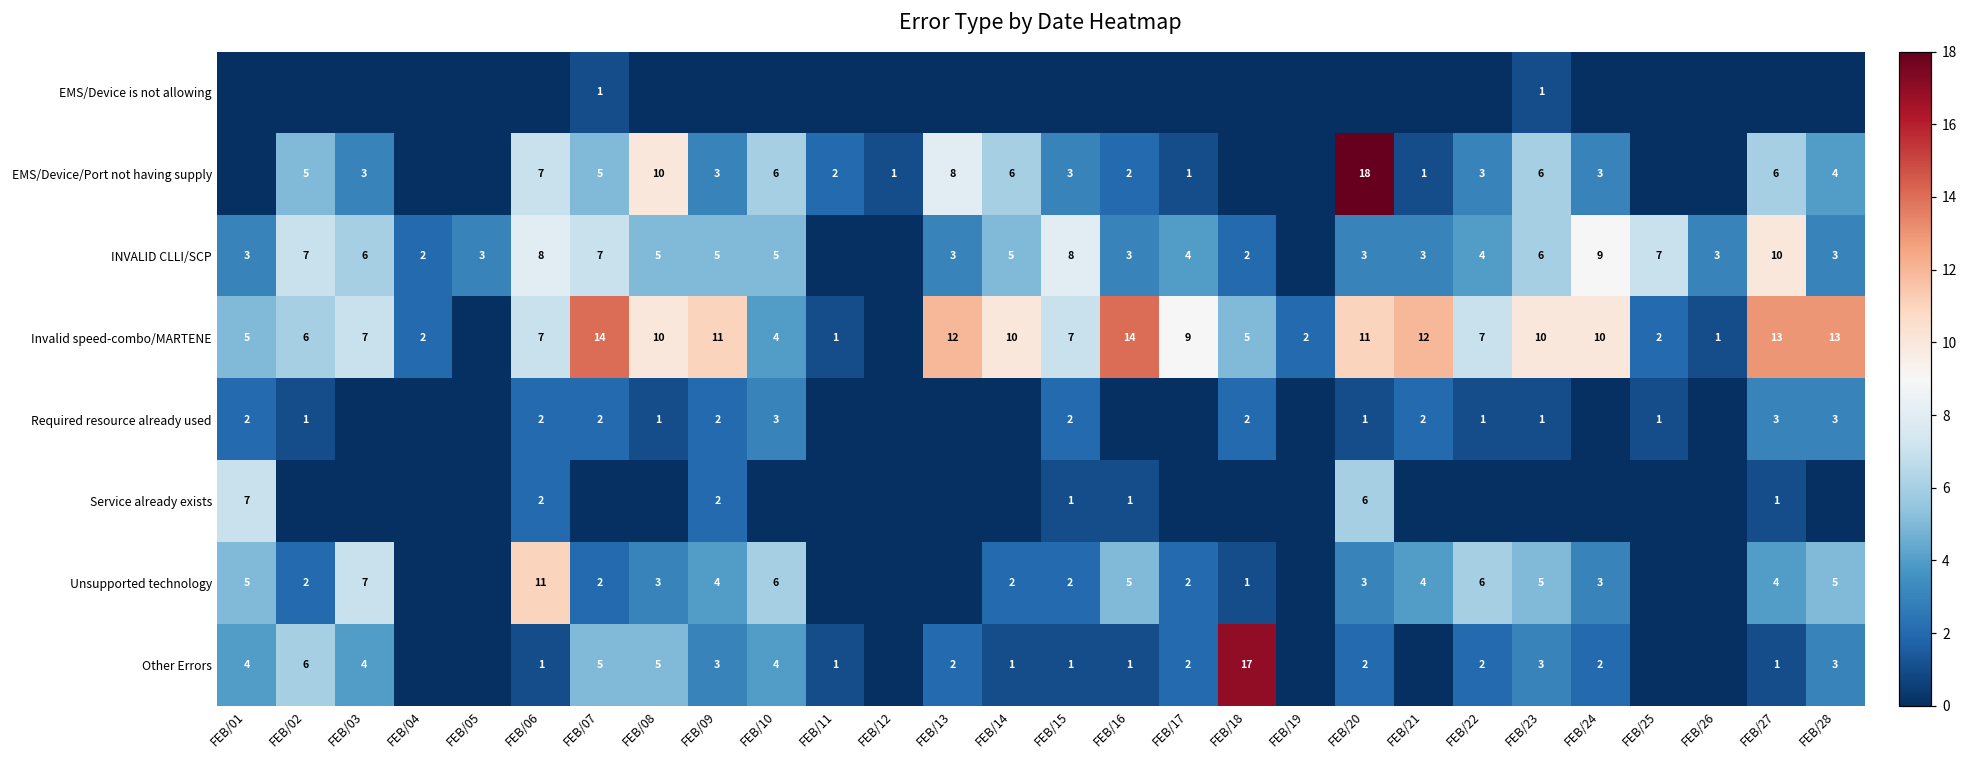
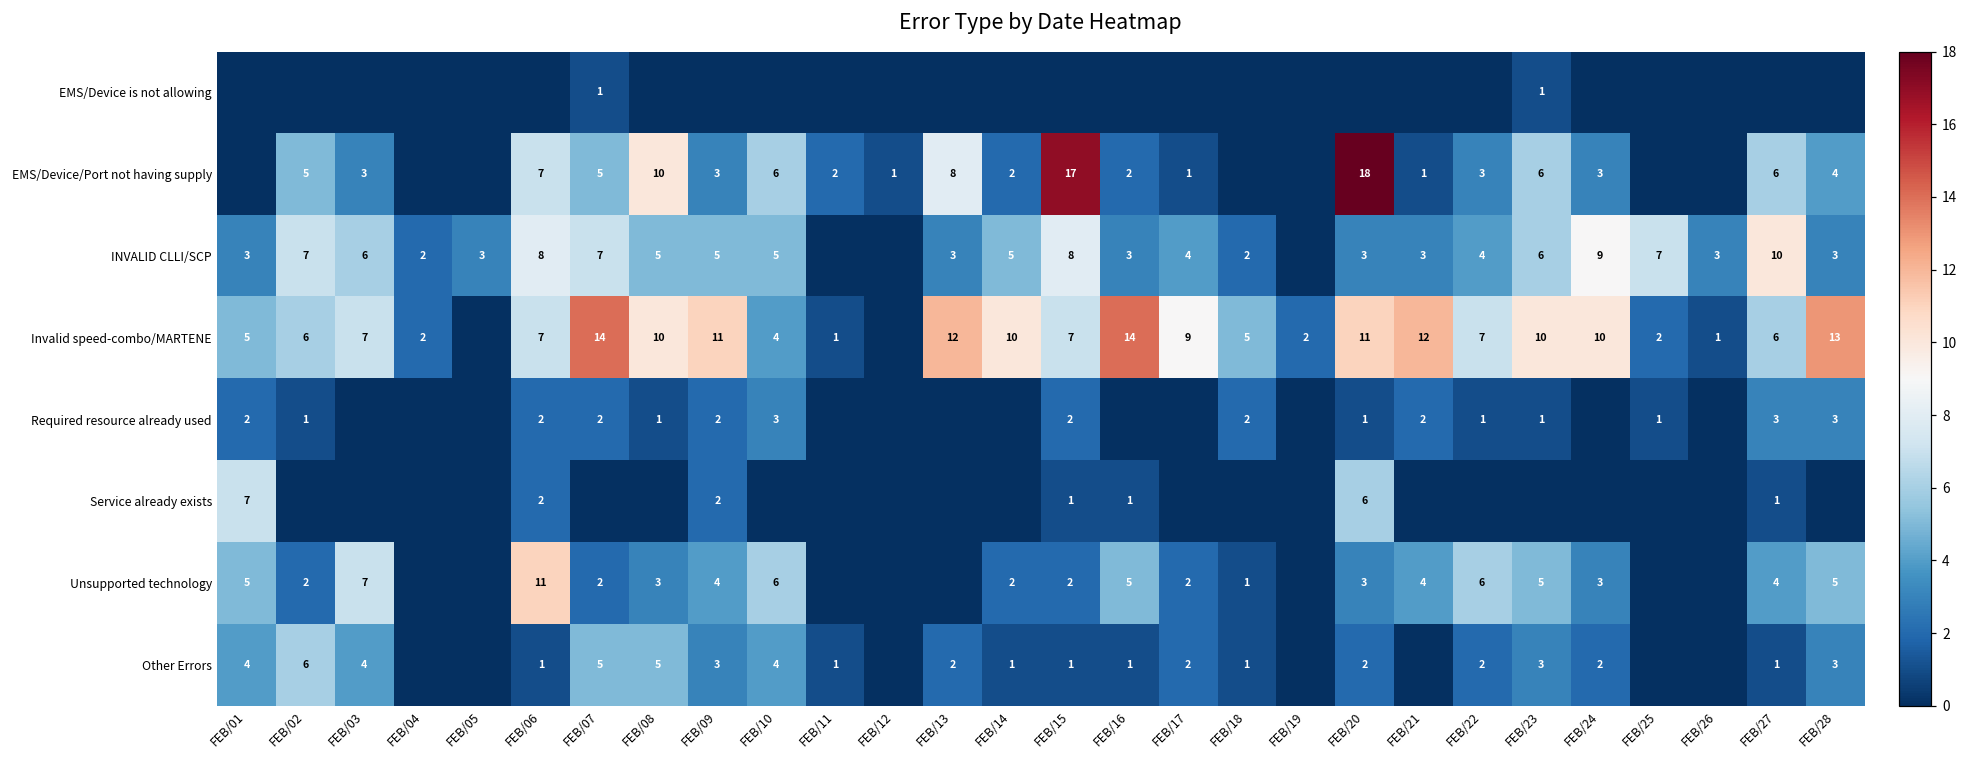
  {
    "EMS/Device is not allowing": {
      "FEB/07": 1,
      "FEB/23": 1
    },
    "EMS/Device/Port not having supply": {
      "FEB/02": 5,
      "FEB/03": 3,
      "FEB/06": 7,
      "FEB/07": 5,
      "FEB/08": 10,
      "FEB/09": 3,
      "FEB/10": 6,
      "FEB/11": 2,
      "FEB/12": 1,
      "FEB/13": 8,
-     "FEB/14": 6,
-     "FEB/15": 3,
+     "FEB/14": 2,
+     "FEB/15": 17,
      "FEB/16": 2,
      "FEB/17": 1,
      "FEB/20": 18,
      "FEB/21": 1,
      "FEB/22": 3,
      "FEB/23": 6,
      "FEB/24": 3,
      "FEB/27": 6,
      "FEB/28": 4
    },
    "INVALID CLLI/SCP": {
      "FEB/01": 3,
      "FEB/02": 7,
      "FEB/03": 6,
      "FEB/04": 2,
      "FEB/05": 3,
      "FEB/06": 8,
      "FEB/07": 7,
      "FEB/08": 5,
      "FEB/09": 5,
      "FEB/10": 5,
      "FEB/13": 3,
      "FEB/14": 5,
      "FEB/15": 8,
      "FEB/16": 3,
      "FEB/17": 4,
      "FEB/18": 2,
      "FEB/20": 3,
      "FEB/21": 3,
      "FEB/22": 4,
      "FEB/23": 6,
      "FEB/24": 9,
      "FEB/25": 7,
      "FEB/26": 3,
      "FEB/27": 10,
      "FEB/28": 3
    },
    "Invalid speed-combo/MARTENE": {
      "FEB/01": 5,
      "FEB/02": 6,
      "FEB/03": 7,
      "FEB/04": 2,
      "FEB/06": 7,
      "FEB/07": 14,
      "FEB/08": 10,
      "FEB/09": 11,
      "FEB/10": 4,
      "FEB/11": 1,
      "FEB/13": 12,
      "FEB/14": 10,
      "FEB/15": 7,
      "FEB/16": 14,
      "FEB/17": 9,
      "FEB/18": 5,
      "FEB/19": 2,
      "FEB/20": 11,
      "FEB/21": 12,
      "FEB/22": 7,
      "FEB/23": 10,
      "FEB/24": 10,
      "FEB/25": 2,
      "FEB/26": 1,
-     "FEB/27": 13,
+     "FEB/27": 6,
      "FEB/28": 13
    },
    "Required resource already used": {
      "FEB/01": 2,
      "FEB/02": 1,
      "FEB/06": 2,
      "FEB/07": 2,
      "FEB/08": 1,
      "FEB/09": 2,
      "FEB/10": 3,
      "FEB/15": 2,
      "FEB/18": 2,
      "FEB/20": 1,
      "FEB/21": 2,
      "FEB/22": 1,
      "FEB/23": 1,
      "FEB/25": 1,
      "FEB/27": 3,
      "FEB/28": 3
    },
    "Service already exists": {
      "FEB/01": 7,
      "FEB/06": 2,
      "FEB/09": 2,
      "FEB/15": 1,
      "FEB/16": 1,
      "FEB/20": 6,
      "FEB/27": 1
    },
    "Unsupported technology": {
      "FEB/01": 5,
      "FEB/02": 2,
      "FEB/03": 7,
      "FEB/06": 11,
      "FEB/07": 2,
      "FEB/08": 3,
      "FEB/09": 4,
      "FEB/10": 6,
      "FEB/14": 2,
      "FEB/15": 2,
      "FEB/16": 5,
      "FEB/17": 2,
      "FEB/18": 1,
      "FEB/20": 3,
      "FEB/21": 4,
      "FEB/22": 6,
      "FEB/23": 5,
      "FEB/24": 3,
      "FEB/27": 4,
      "FEB/28": 5
    },
    "Other Errors": {
      "FEB/01": 4,
      "FEB/02": 6,
      "FEB/03": 4,
      "FEB/06": 1,
      "FEB/07": 5,
      "FEB/08": 5,
      "FEB/09": 3,
      "FEB/10": 4,
      "FEB/11": 1,
      "FEB/13": 2,
      "FEB/14": 1,
      "FEB/15": 1,
      "FEB/16": 1,
      "FEB/17": 2,
-     "FEB/18": 17,
+     "FEB/18": 1,
      "FEB/20": 2,
      "FEB/22": 2,
      "FEB/23": 3,
      "FEB/24": 2,
      "FEB/27": 1,
      "FEB/28": 3
    }
  }
